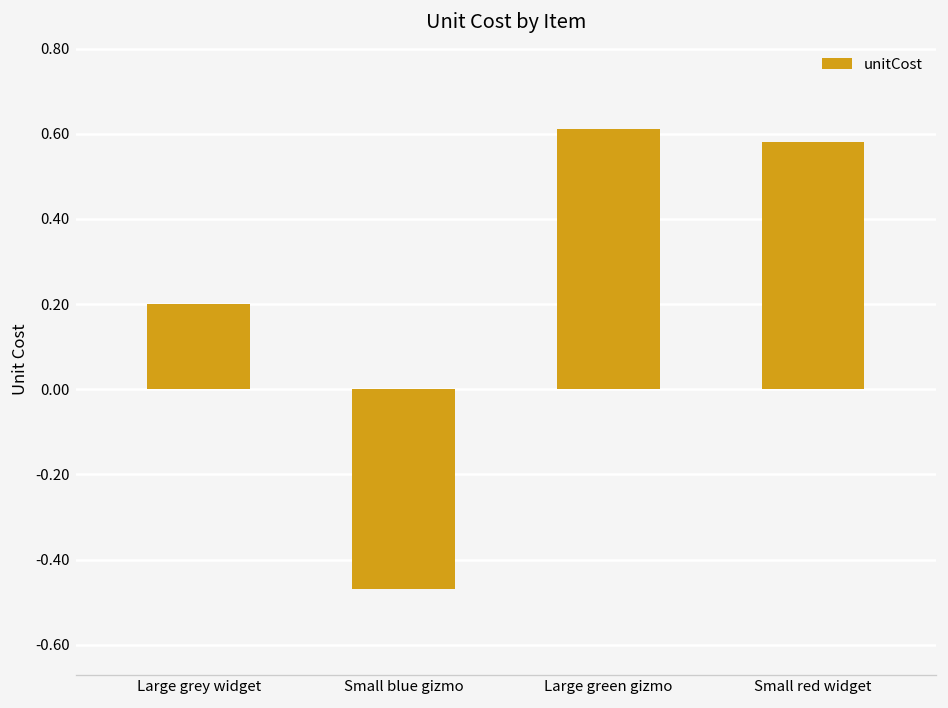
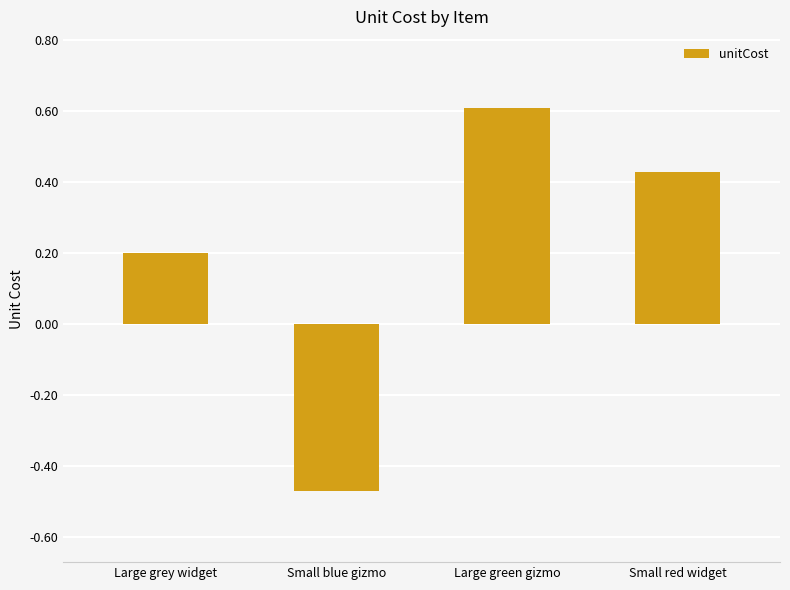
  {
    "Large grey widget": 0.20,
    "Small blue gizmo": -0.47,
    "Large green gizmo": 0.61,
-   "Small red widget": 0.58
+   "Small red widget": 0.43
  }
